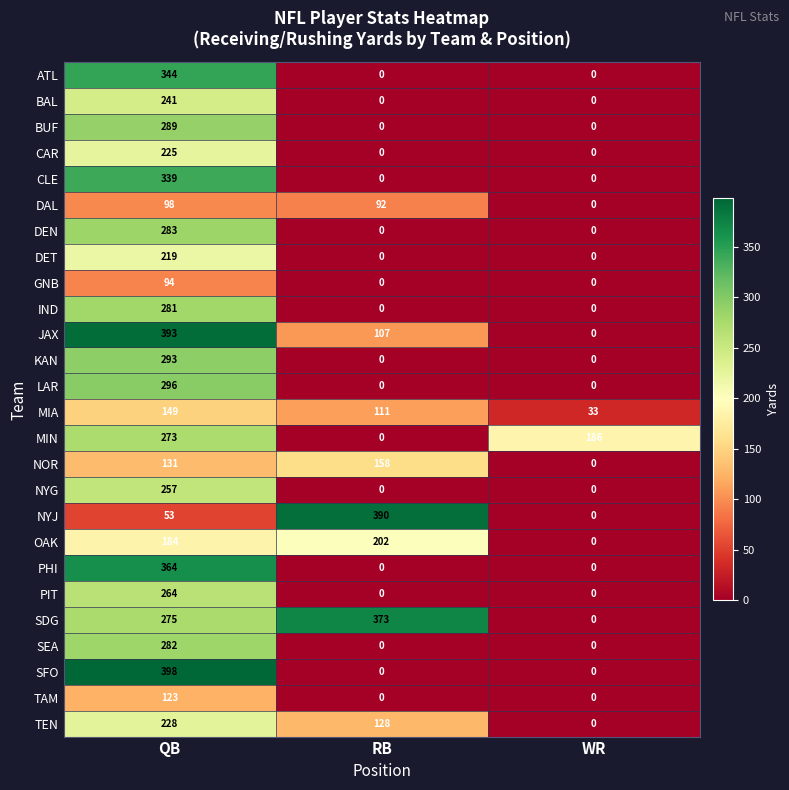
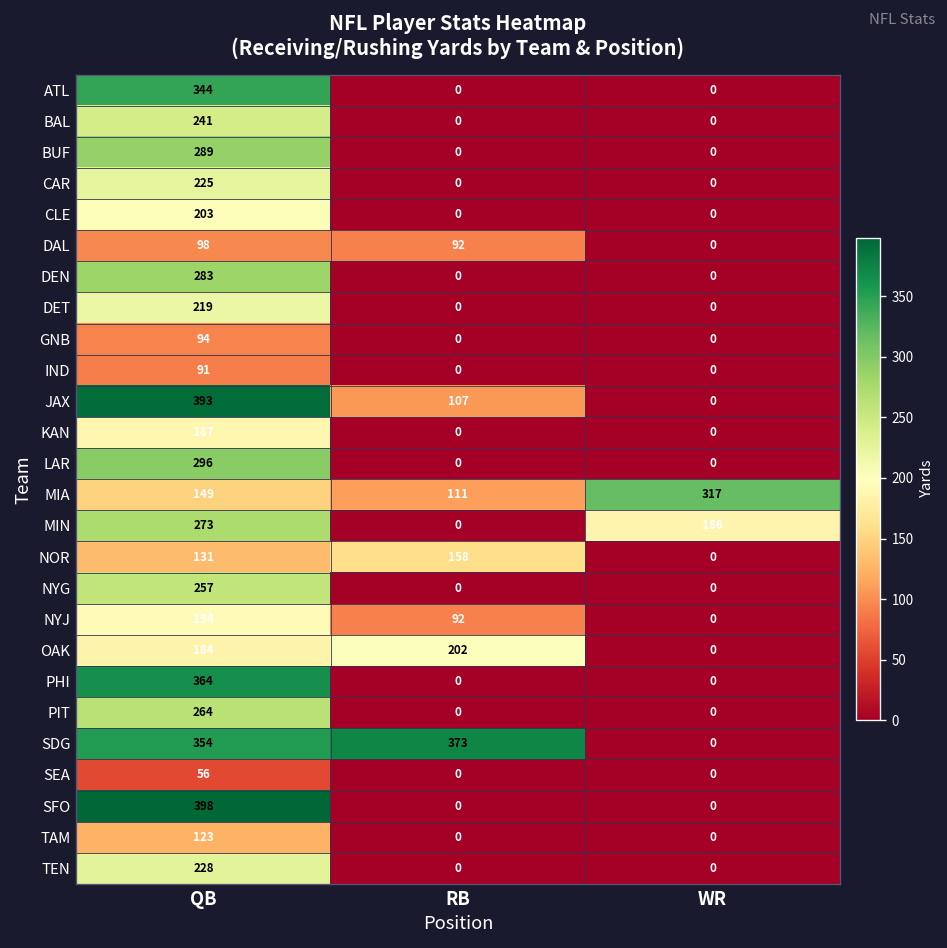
  {
    "ATL": {
      "QB": 344,
      "RB": 0,
      "WR": 0
    },
    "BAL": {
      "QB": 241,
      "RB": 0,
      "WR": 0
    },
    "BUF": {
      "QB": 289,
      "RB": 0,
      "WR": 0
    },
    "CAR": {
      "QB": 225,
      "RB": 0,
      "WR": 0
    },
    "CLE": {
-     "QB": 339,
+     "QB": 203,
      "RB": 0,
      "WR": 0
    },
    "DAL": {
      "QB": 98,
      "RB": 92,
      "WR": 0
    },
    "DEN": {
      "QB": 283,
      "RB": 0,
      "WR": 0
    },
    "DET": {
      "QB": 219,
      "RB": 0,
      "WR": 0
    },
    "GNB": {
      "QB": 94,
      "RB": 0,
      "WR": 0
    },
    "IND": {
-     "QB": 281,
+     "QB": 91,
      "RB": 0,
      "WR": 0
    },
    "JAX": {
      "QB": 393,
      "RB": 107,
      "WR": 0
    },
    "KAN": {
-     "QB": 293,
+     "QB": 187,
      "RB": 0,
      "WR": 0
    },
    "LAR": {
      "QB": 296,
      "RB": 0,
      "WR": 0
    },
    "MIA": {
      "QB": 149,
      "RB": 111,
-     "WR": 33
+     "WR": 317
    },
    "MIN": {
      "QB": 273,
      "RB": 0,
      "WR": 186
    },
    "NOR": {
      "QB": 131,
      "RB": 158,
      "WR": 0
    },
    "NYG": {
      "QB": 257,
      "RB": 0,
      "WR": 0
    },
    "NYJ": {
-     "QB": 53,
-     "RB": 390,
+     "QB": 194,
+     "RB": 92,
      "WR": 0
    },
    "OAK": {
      "QB": 184,
      "RB": 202,
      "WR": 0
    },
    "PHI": {
      "QB": 364,
      "RB": 0,
      "WR": 0
    },
    "PIT": {
      "QB": 264,
      "RB": 0,
      "WR": 0
    },
    "SDG": {
-     "QB": 275,
+     "QB": 354,
      "RB": 373,
      "WR": 0
    },
    "SEA": {
-     "QB": 282,
+     "QB": 56,
      "RB": 0,
      "WR": 0
    },
    "SFO": {
      "QB": 398,
      "RB": 0,
      "WR": 0
    },
    "TAM": {
      "QB": 123,
      "RB": 0,
      "WR": 0
    },
    "TEN": {
      "QB": 228,
-     "RB": 128,
+     "RB": 0,
      "WR": 0
    }
  }
